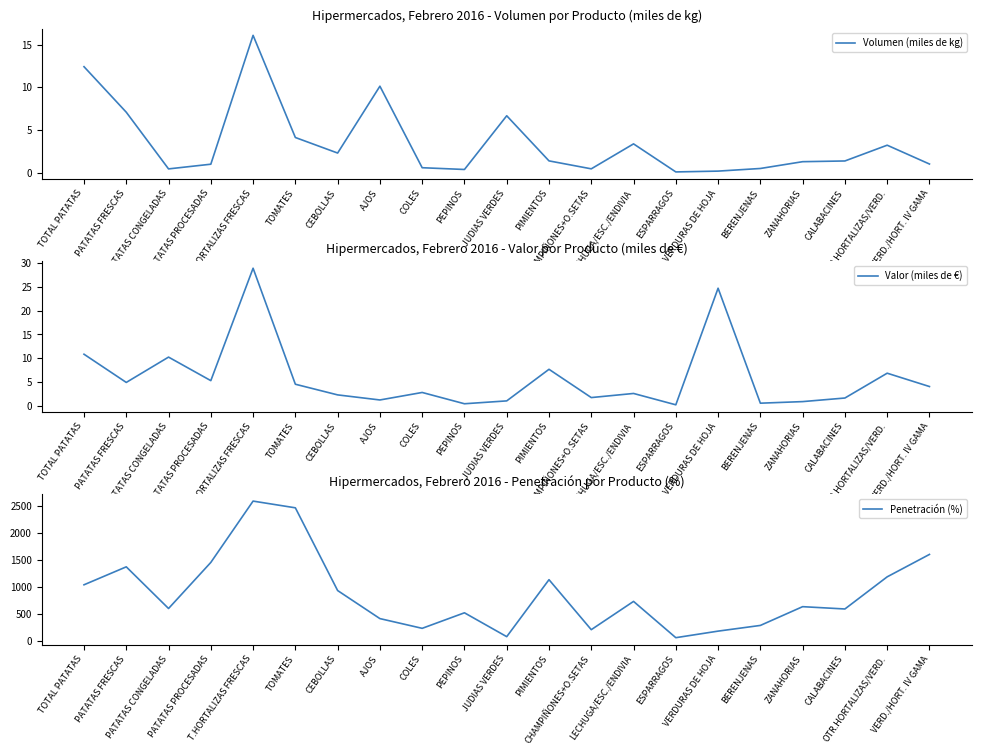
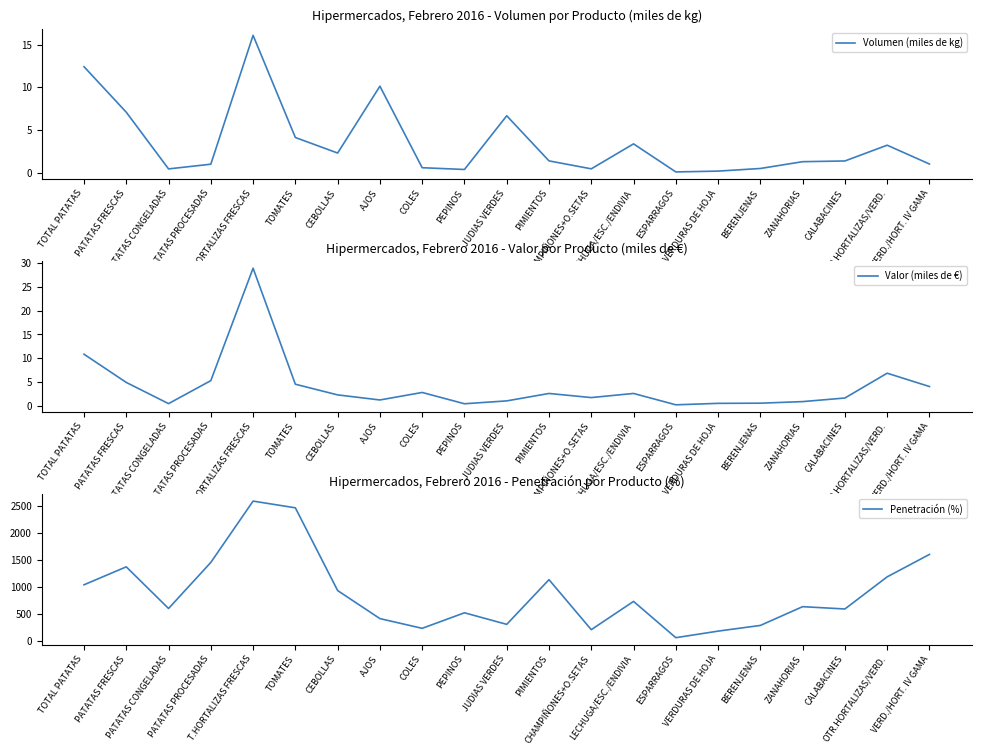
  {
    "Hipermercados, Febrero 2016 - Volumen por Producto (miles de kg)": {
      "TOTAL PATATAS": 12,
      "PATATAS FRESCAS": 7,
      "PATATAS CONGELADAS": 0,
      "PATATAS PROCESADAS": 1,
      "T.HORTALIZAS FRESCAS": 16,
      "TOMATES": 4,
      "CEBOLLAS": 2,
      "AJOS": 10,
      "COLES": 1,
      "PEPINOS": 0,
      "JUDIAS VERDES": 7,
      "PIMIENTOS": 1,
      "CHAMPIÑONES+O.SETAS": 0,
      "LECHUGA/ESC./ENDIVIA": 3,
      "ESPARRAGOS": 0,
      "VERDURAS DE HOJA": 0,
      "BERENJENAS": 0,
      "ZANAHORIAS": 1,
      "CALABACINES": 1,
      "OTR.HORTALIZAS/VERD.": 3,
      "VERD./HORT. IV GAMA": 1
    },
    "Hipermercados, Febrero 2016 - Valor por Producto (miles de €)": {
      "TOTAL PATATAS": 11,
      "PATATAS FRESCAS": 5,
-     "PATATAS CONGELADAS": 10,
+     "PATATAS CONGELADAS": 1,
      "PATATAS PROCESADAS": 5,
      "T.HORTALIZAS FRESCAS": 29,
      "TOMATES": 5,
      "CEBOLLAS": 2,
      "AJOS": 1,
      "COLES": 3,
      "PEPINOS": 1,
      "JUDIAS VERDES": 1,
-     "PIMIENTOS": 8,
+     "PIMIENTOS": 3,
      "CHAMPIÑONES+O.SETAS": 2,
      "LECHUGA/ESC./ENDIVIA": 3,
      "ESPARRAGOS": 0,
-     "VERDURAS DE HOJA": 25,
+     "VERDURAS DE HOJA": 1,
      "BERENJENAS": 1,
      "ZANAHORIAS": 1,
      "CALABACINES": 2,
      "OTR.HORTALIZAS/VERD.": 7,
      "VERD./HORT. IV GAMA": 4
    },
    "Hipermercados, Febrero 2016 - Penetración por Producto (%)": {
      "TOTAL PATATAS": 1000,
      "PATATAS FRESCAS": 1400,
      "PATATAS CONGELADAS": 600,
      "PATATAS PROCESADAS": 1500,
      "T.HORTALIZAS FRESCAS": 2600,
      "TOMATES": 2500,
      "CEBOLLAS": 900,
      "AJOS": 400,
      "COLES": 200,
      "PEPINOS": 500,
-     "JUDIAS VERDES": 100,
+     "JUDIAS VERDES": 300,
      "PIMIENTOS": 1100,
      "CHAMPIÑONES+O.SETAS": 200,
      "LECHUGA/ESC./ENDIVIA": 700,
      "ESPARRAGOS": 100,
      "VERDURAS DE HOJA": 200,
      "BERENJENAS": 300,
      "ZANAHORIAS": 600,
      "CALABACINES": 600,
      "OTR.HORTALIZAS/VERD.": 1200,
      "VERD./HORT. IV GAMA": 1600
    }
  }
